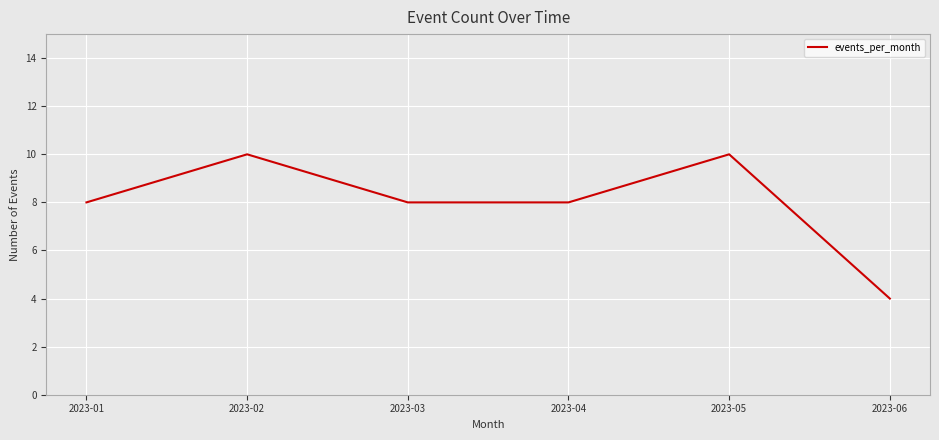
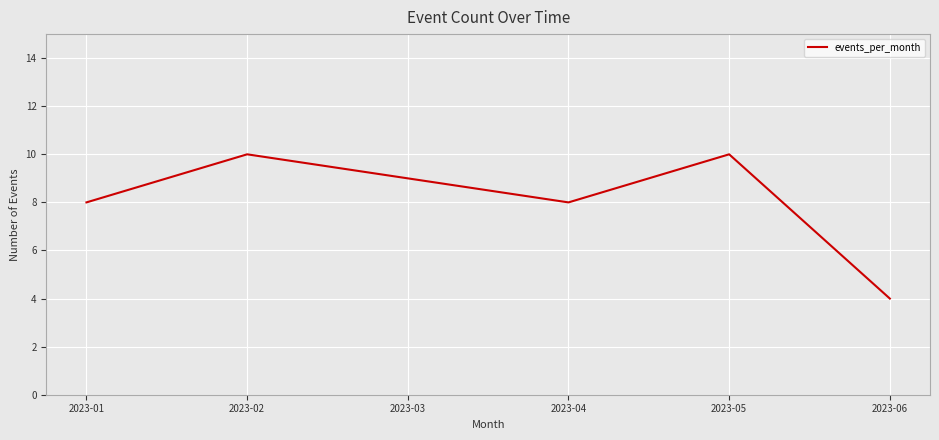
  {
    "2023-01": 8,
    "2023-02": 10,
-   "2023-03": 8,
+   "2023-03": 9,
    "2023-04": 8,
    "2023-05": 10,
    "2023-06": 4
  }
